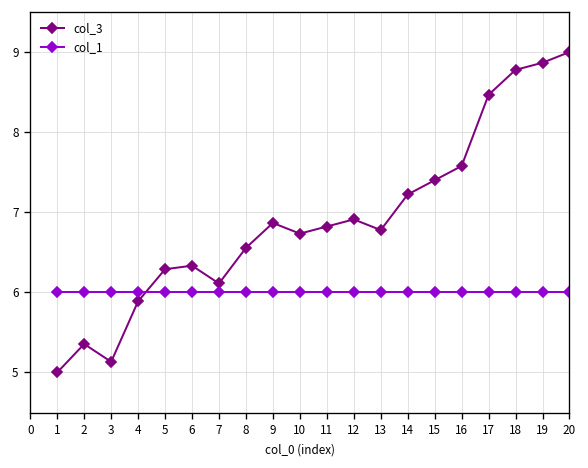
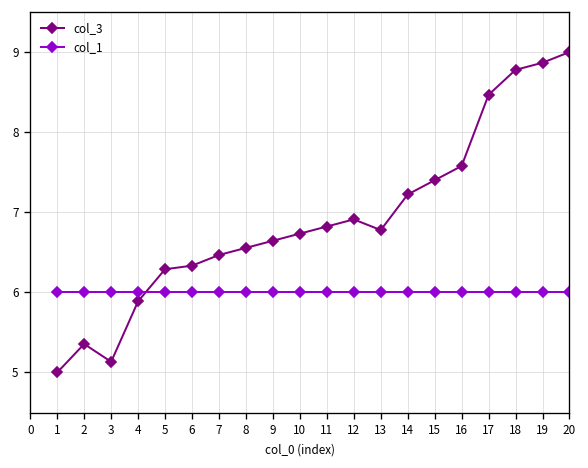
  {
    "col_3": {
      "1": 5.0,
      "2": 5.4,
      "3": 5.1,
      "4": 5.9,
      "5": 6.3,
      "6": 6.3,
-     "7": 6.1,
+     "7": 6.5,
      "8": 6.6,
-     "9": 6.9,
+     "9": 6.6,
      "10": 6.7,
      "11": 6.8,
      "12": 6.9,
      "13": 6.8,
      "14": 7.2,
      "15": 7.4,
      "16": 7.6,
      "17": 8.5,
      "18": 8.8,
      "19": 8.9,
      "20": 9.0
    },
    "col_1": {
      "1": 6.0,
      "2": 6.0,
      "3": 6.0,
      "4": 6.0,
      "5": 6.0,
      "6": 6.0,
      "7": 6.0,
      "8": 6.0,
      "9": 6.0,
      "10": 6.0,
      "11": 6.0,
      "12": 6.0,
      "13": 6.0,
      "14": 6.0,
      "15": 6.0,
      "16": 6.0,
      "17": 6.0,
      "18": 6.0,
      "19": 6.0,
      "20": 6.0
    }
  }
